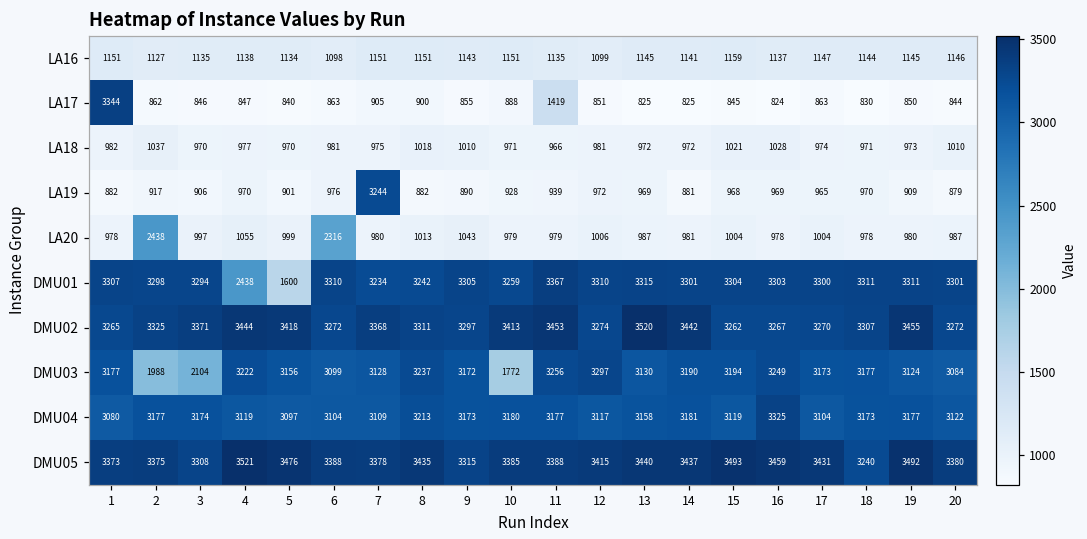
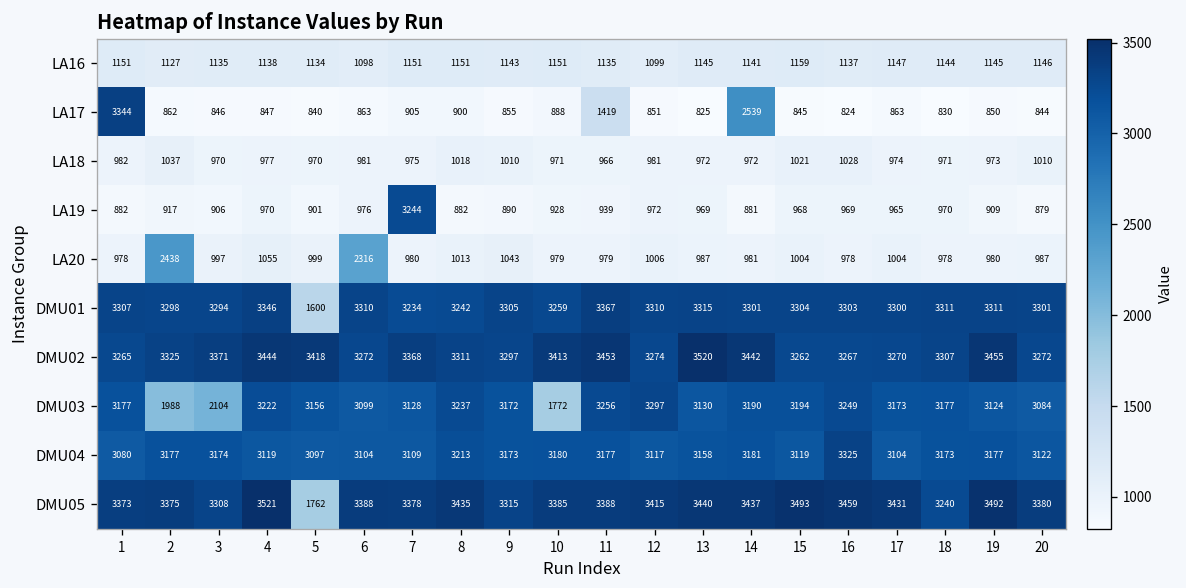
  {
    "LA16": {
      "1": 1151,
      "2": 1127,
      "3": 1135,
      "4": 1138,
      "5": 1134,
      "6": 1098,
      "7": 1151,
      "8": 1151,
      "9": 1143,
      "10": 1151,
      "11": 1135,
      "12": 1099,
      "13": 1145,
      "14": 1141,
      "15": 1159,
      "16": 1137,
      "17": 1147,
      "18": 1144,
      "19": 1145,
      "20": 1146
    },
    "LA17": {
      "1": 3344,
      "2": 862,
      "3": 846,
      "4": 847,
      "5": 840,
      "6": 863,
      "7": 905,
      "8": 900,
      "9": 855,
      "10": 888,
      "11": 1419,
      "12": 851,
      "13": 825,
-     "14": 825,
+     "14": 2539,
      "15": 845,
      "16": 824,
      "17": 863,
      "18": 830,
      "19": 850,
      "20": 844
    },
    "LA18": {
      "1": 982,
      "2": 1037,
      "3": 970,
      "4": 977,
      "5": 970,
      "6": 981,
      "7": 975,
      "8": 1018,
      "9": 1010,
      "10": 971,
      "11": 966,
      "12": 981,
      "13": 972,
      "14": 972,
      "15": 1021,
      "16": 1028,
      "17": 974,
      "18": 971,
      "19": 973,
      "20": 1010
    },
    "LA19": {
      "1": 882,
      "2": 917,
      "3": 906,
      "4": 970,
      "5": 901,
      "6": 976,
      "7": 3244,
      "8": 882,
      "9": 890,
      "10": 928,
      "11": 939,
      "12": 972,
      "13": 969,
      "14": 881,
      "15": 968,
      "16": 969,
      "17": 965,
      "18": 970,
      "19": 909,
      "20": 879
    },
    "LA20": {
      "1": 978,
      "2": 2438,
      "3": 997,
      "4": 1055,
      "5": 999,
      "6": 2316,
      "7": 980,
      "8": 1013,
      "9": 1043,
      "10": 979,
      "11": 979,
      "12": 1006,
      "13": 987,
      "14": 981,
      "15": 1004,
      "16": 978,
      "17": 1004,
      "18": 978,
      "19": 980,
      "20": 987
    },
    "DMU01": {
      "1": 3307,
      "2": 3298,
      "3": 3294,
-     "4": 2438,
+     "4": 3346,
      "5": 1600,
      "6": 3310,
      "7": 3234,
      "8": 3242,
      "9": 3305,
      "10": 3259,
      "11": 3367,
      "12": 3310,
      "13": 3315,
      "14": 3301,
      "15": 3304,
      "16": 3303,
      "17": 3300,
      "18": 3311,
      "19": 3311,
      "20": 3301
    },
    "DMU02": {
      "1": 3265,
      "2": 3325,
      "3": 3371,
      "4": 3444,
      "5": 3418,
      "6": 3272,
      "7": 3368,
      "8": 3311,
      "9": 3297,
      "10": 3413,
      "11": 3453,
      "12": 3274,
      "13": 3520,
      "14": 3442,
      "15": 3262,
      "16": 3267,
      "17": 3270,
      "18": 3307,
      "19": 3455,
      "20": 3272
    },
    "DMU03": {
      "1": 3177,
      "2": 1988,
      "3": 2104,
      "4": 3222,
      "5": 3156,
      "6": 3099,
      "7": 3128,
      "8": 3237,
      "9": 3172,
      "10": 1772,
      "11": 3256,
      "12": 3297,
      "13": 3130,
      "14": 3190,
      "15": 3194,
      "16": 3249,
      "17": 3173,
      "18": 3177,
      "19": 3124,
      "20": 3084
    },
    "DMU04": {
      "1": 3080,
      "2": 3177,
      "3": 3174,
      "4": 3119,
      "5": 3097,
      "6": 3104,
      "7": 3109,
      "8": 3213,
      "9": 3173,
      "10": 3180,
      "11": 3177,
      "12": 3117,
      "13": 3158,
      "14": 3181,
      "15": 3119,
      "16": 3325,
      "17": 3104,
      "18": 3173,
      "19": 3177,
      "20": 3122
    },
    "DMU05": {
      "1": 3373,
      "2": 3375,
      "3": 3308,
      "4": 3521,
-     "5": 3476,
+     "5": 1762,
      "6": 3388,
      "7": 3378,
      "8": 3435,
      "9": 3315,
      "10": 3385,
      "11": 3388,
      "12": 3415,
      "13": 3440,
      "14": 3437,
      "15": 3493,
      "16": 3459,
      "17": 3431,
      "18": 3240,
      "19": 3492,
      "20": 3380
    }
  }
